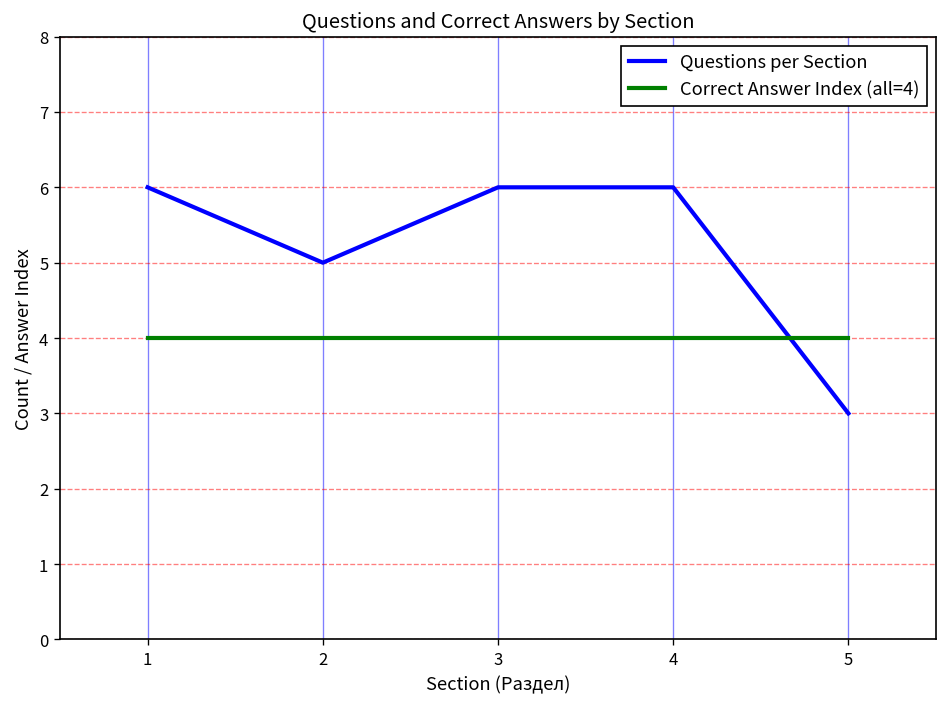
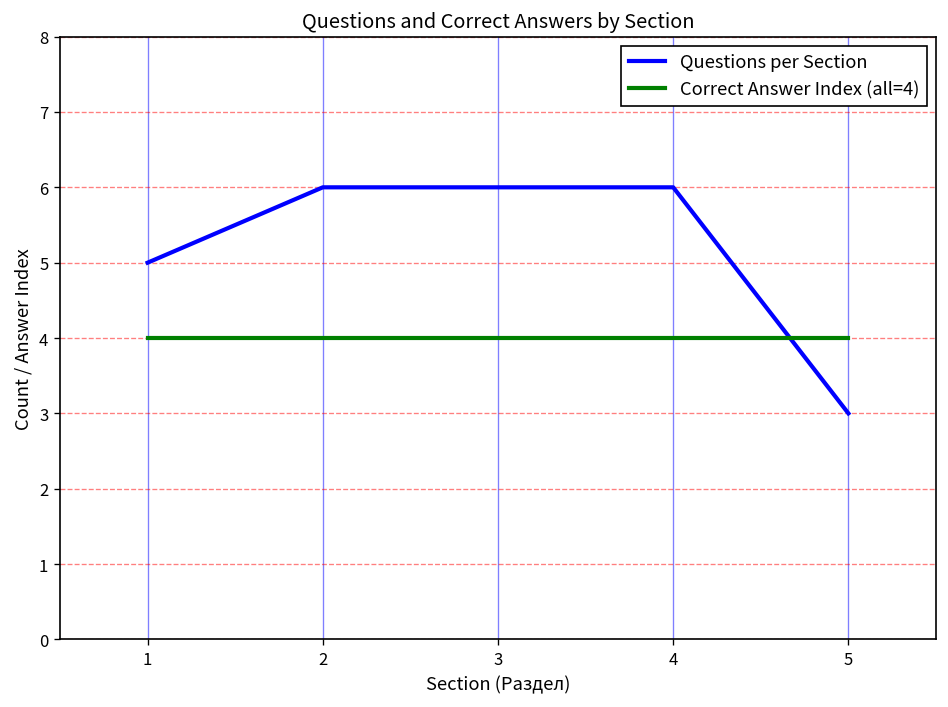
  {
    "Questions per Section": {
-     "1": 6,
-     "2": 5,
+     "1": 5,
+     "2": 6,
      "3": 6,
      "4": 6,
      "5": 3
    },
    "Correct Answer Index (all=4)": {
      "1": 4,
      "2": 4,
      "3": 4,
      "4": 4,
      "5": 4
    }
  }
